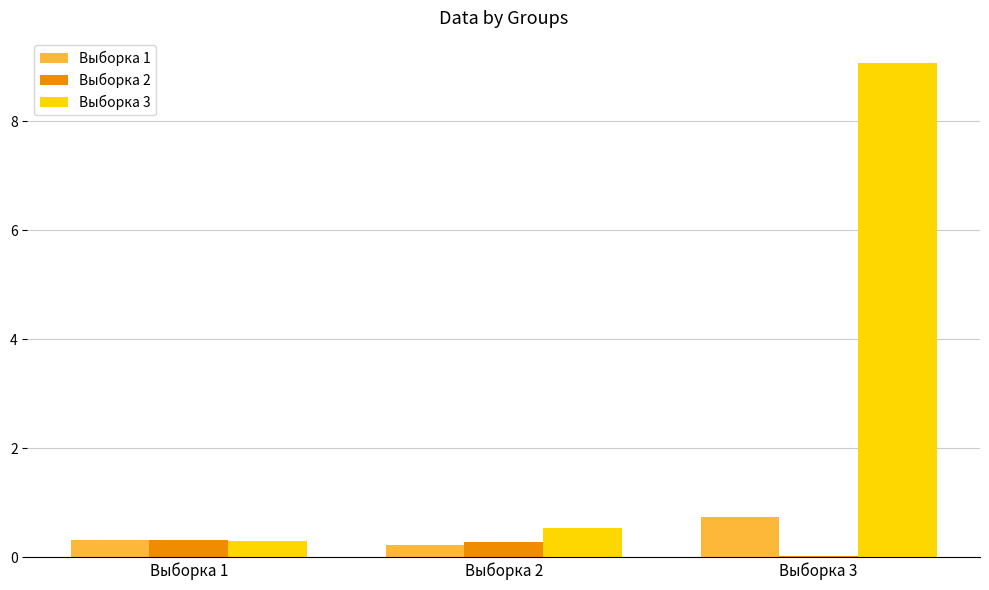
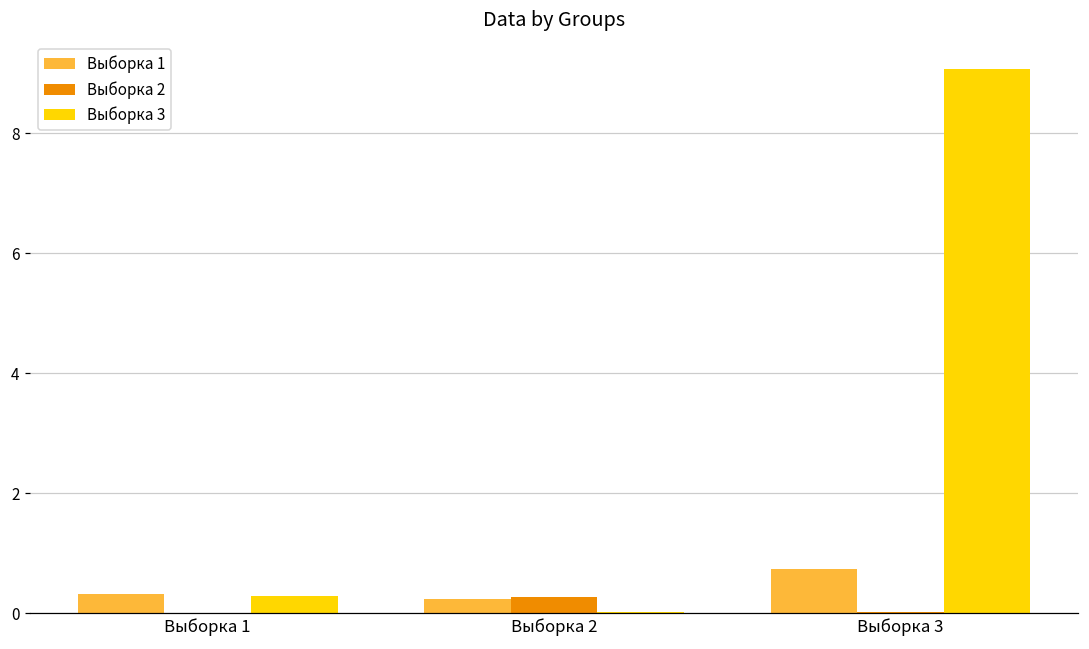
  {
    "Выборка 1": {
      "Выборка 1": 0.3,
      "Выборка 2": 0.2,
      "Выборка 3": 0.7
    },
    "Выборка 2": {
-     "Выборка 1": 0.3,
+     "Выборка 1": 0.0,
      "Выборка 2": 0.3
    },
    "Выборка 3": {
      "Выборка 1": 0.3,
-     "Выборка 2": 0.5,
+     "Выборка 2": 0.0,
      "Выборка 3": 9.1
    }
  }
